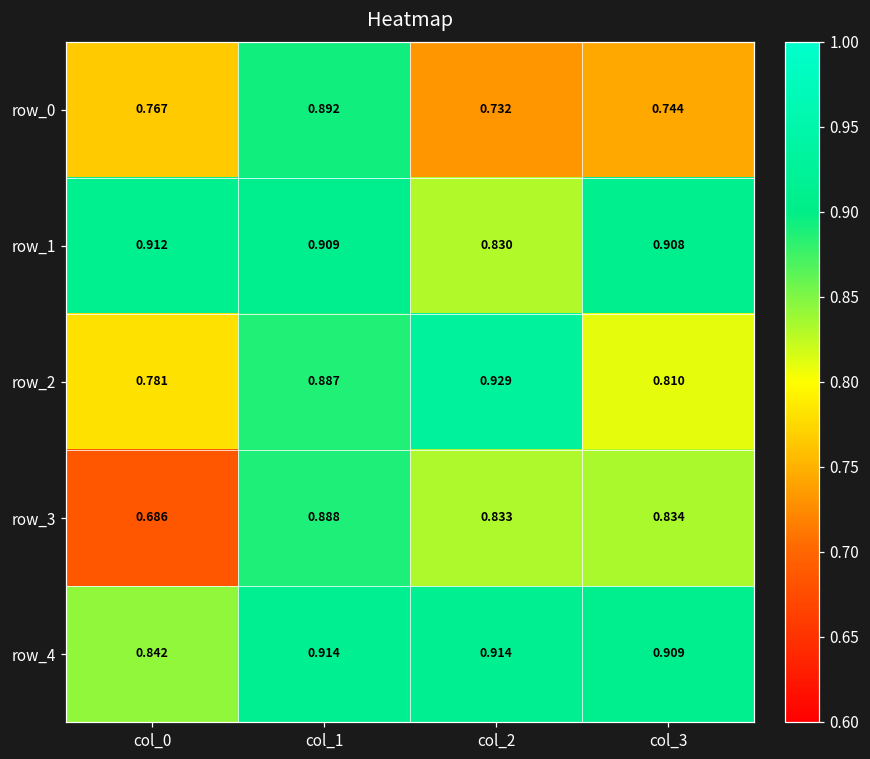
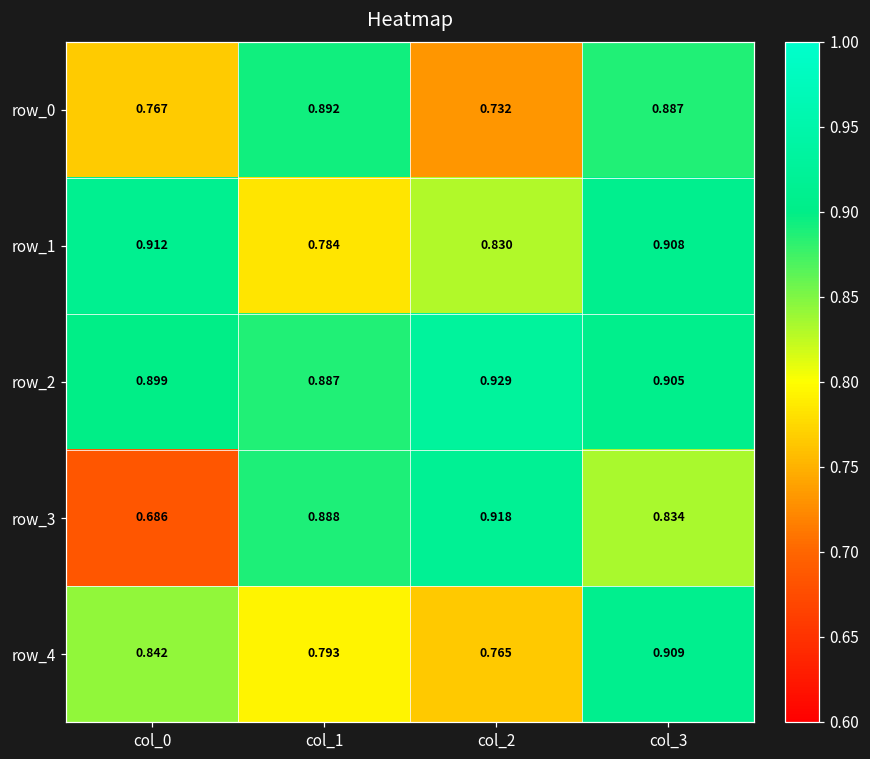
  {
    "row_0": {
      "col_0": 0.767,
      "col_1": 0.892,
      "col_2": 0.732,
-     "col_3": 0.744
+     "col_3": 0.887
    },
    "row_1": {
      "col_0": 0.912,
-     "col_1": 0.909,
+     "col_1": 0.784,
      "col_2": 0.830,
      "col_3": 0.908
    },
    "row_2": {
-     "col_0": 0.781,
+     "col_0": 0.899,
      "col_1": 0.887,
      "col_2": 0.929,
-     "col_3": 0.810
+     "col_3": 0.905
    },
    "row_3": {
      "col_0": 0.686,
      "col_1": 0.888,
-     "col_2": 0.833,
+     "col_2": 0.918,
      "col_3": 0.834
    },
    "row_4": {
      "col_0": 0.842,
-     "col_1": 0.914,
-     "col_2": 0.914,
+     "col_1": 0.793,
+     "col_2": 0.765,
      "col_3": 0.909
    }
  }
